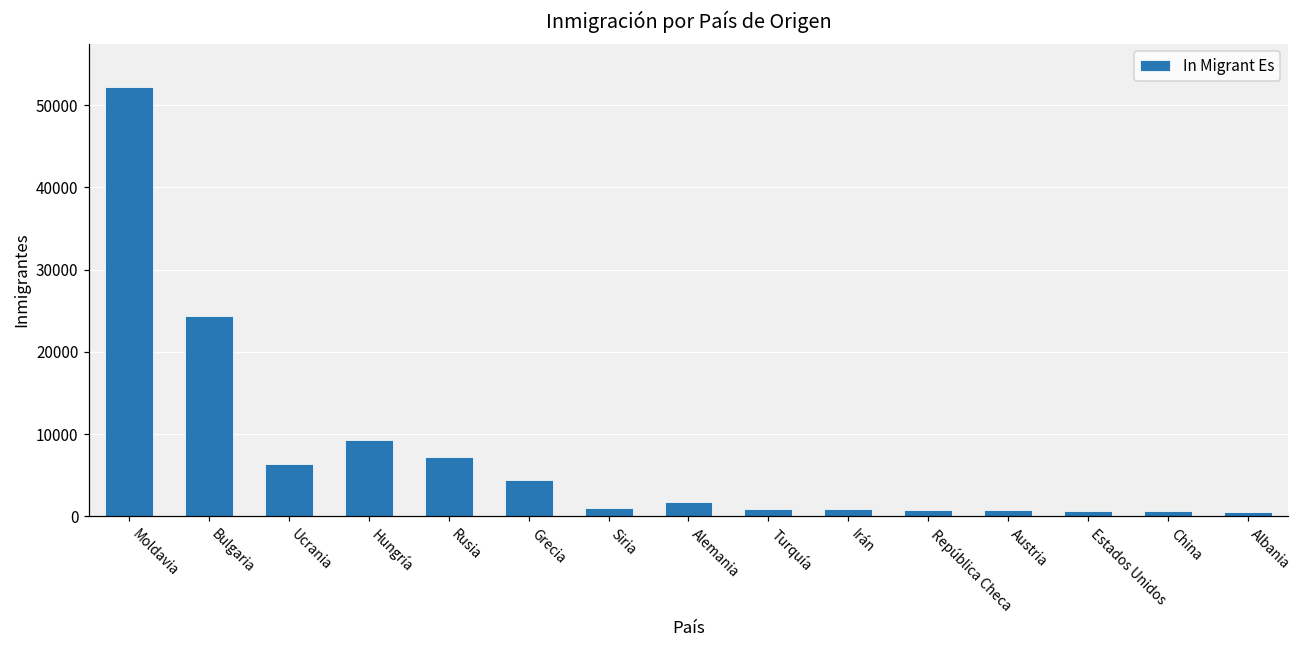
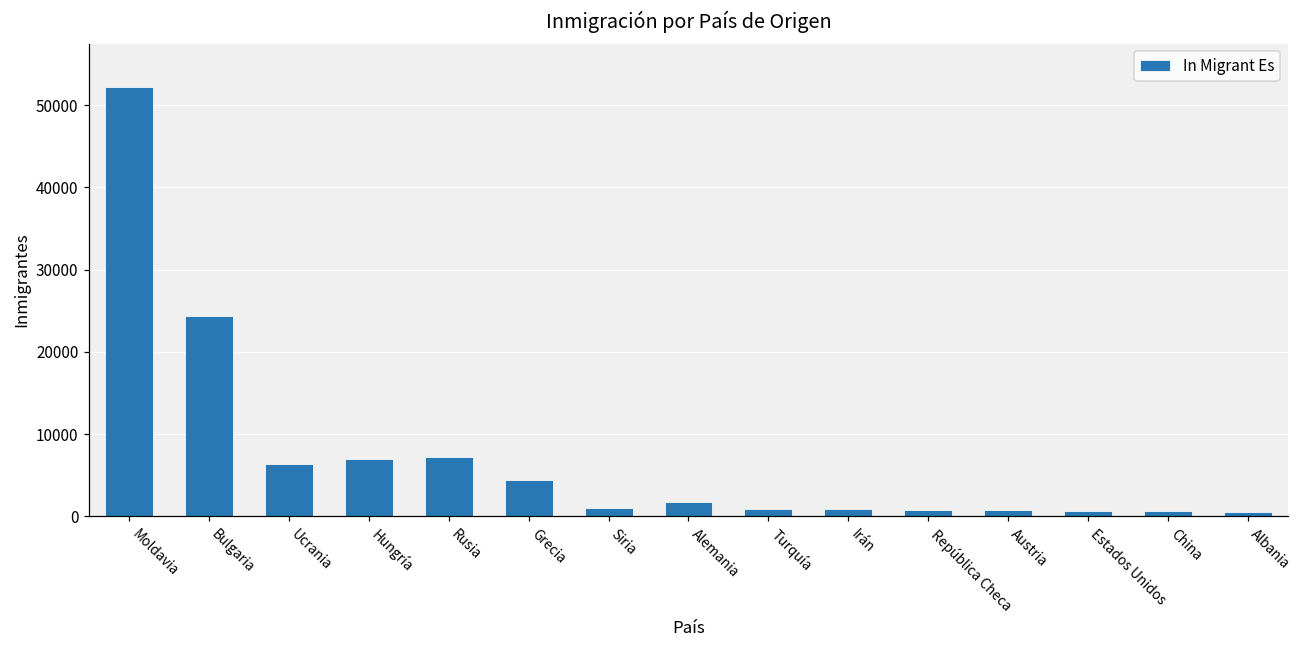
  {
    "Moldavia": 52000,
    "Bulgaria": 24000,
    "Ucrania": 6000,
-   "Hungría": 9000,
+   "Hungría": 7000,
    "Rusia": 7000,
    "Grecia": 4000,
    "Siria": 1000,
    "Alemania": 2000,
    "Turquía": 1000,
    "Irán": 1000,
    "República Checa": 1000,
    "Austria": 1000,
    "Estados Unidos": 1000,
    "China": 1000,
    "Albania": 1000
  }
